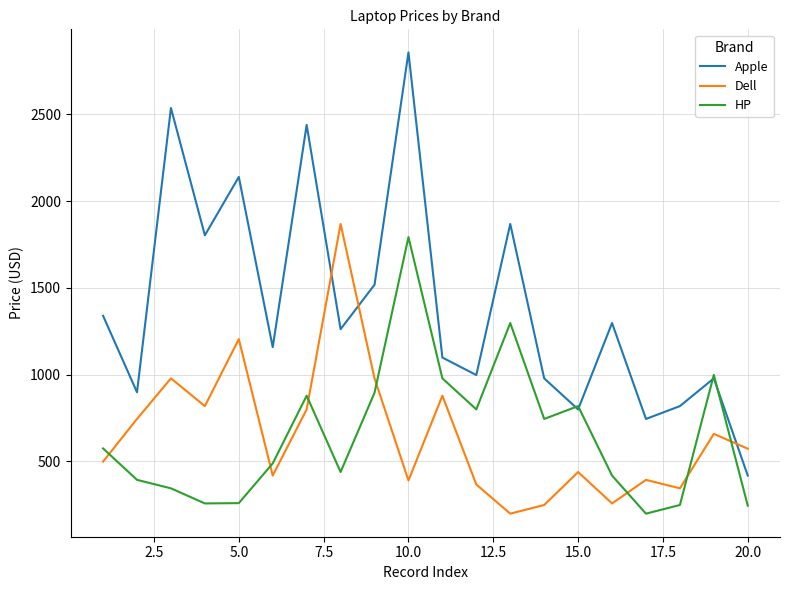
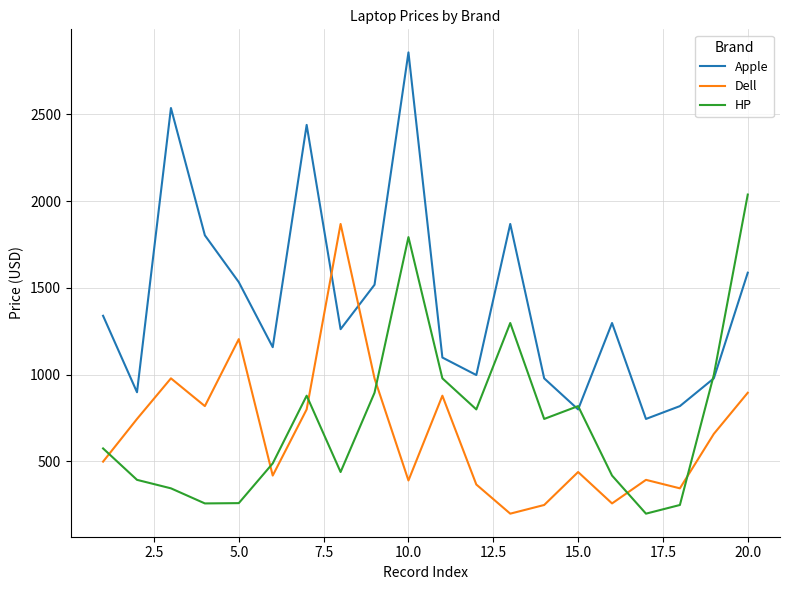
  {
    "Apple": {
-     "5.0": 2140,
+     "5.0": 1530,
      "10.0": 2860,
      "15.0": 800,
-     "20.0": 420
+     "20.0": 1590
    },
    "Dell": {
      "5.0": 1210,
      "10.0": 390,
      "15.0": 440,
-     "20.0": 570
+     "20.0": 900
    },
    "HP": {
      "5.0": 260,
      "10.0": 1790,
      "15.0": 820,
-     "20.0": 240
+     "20.0": 2040
    }
  }
